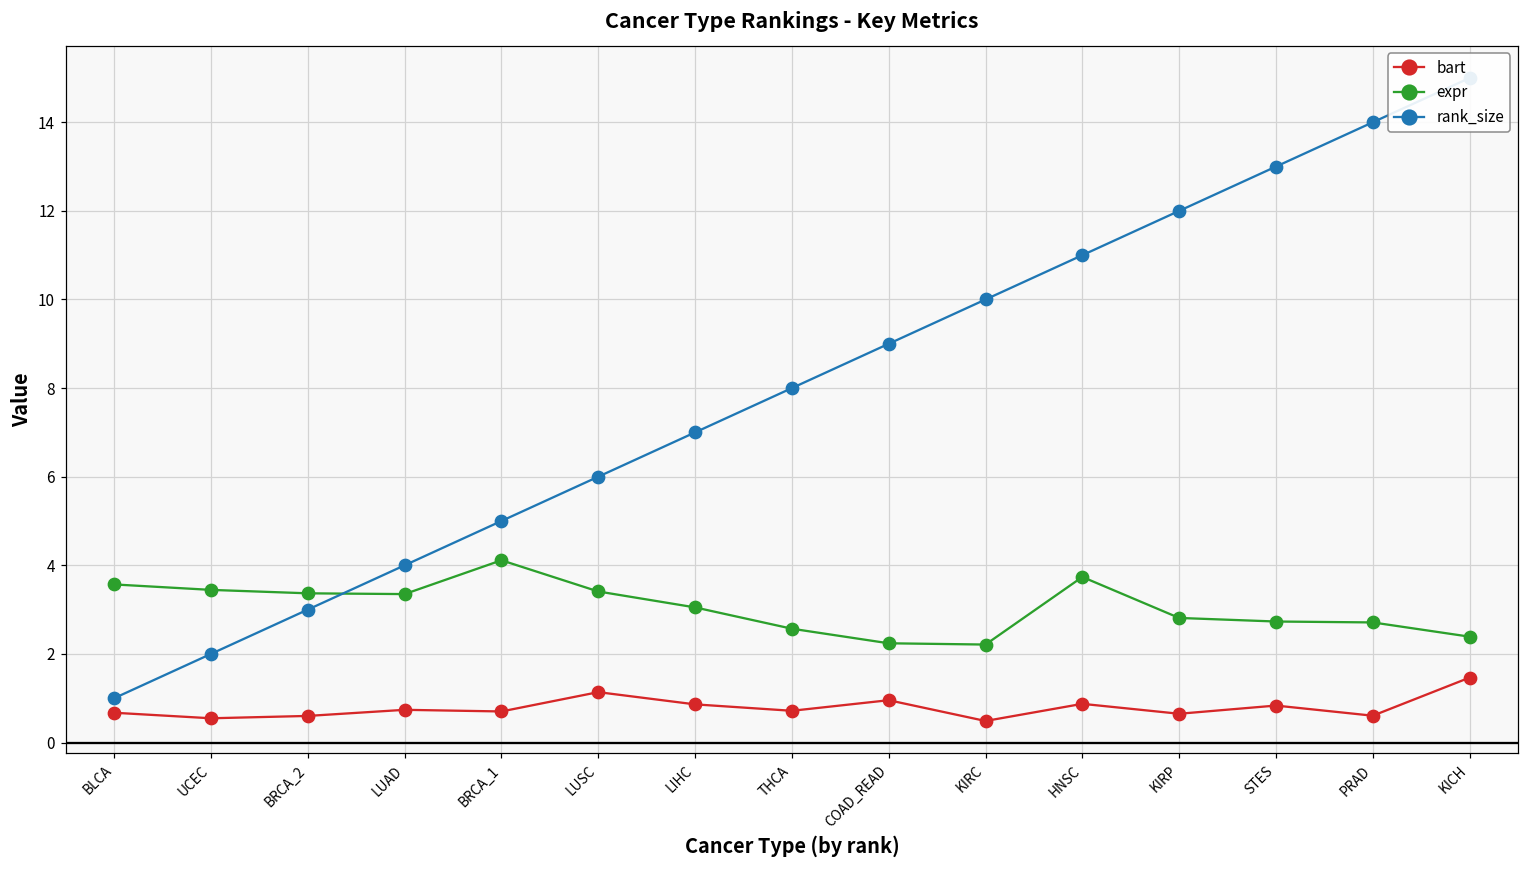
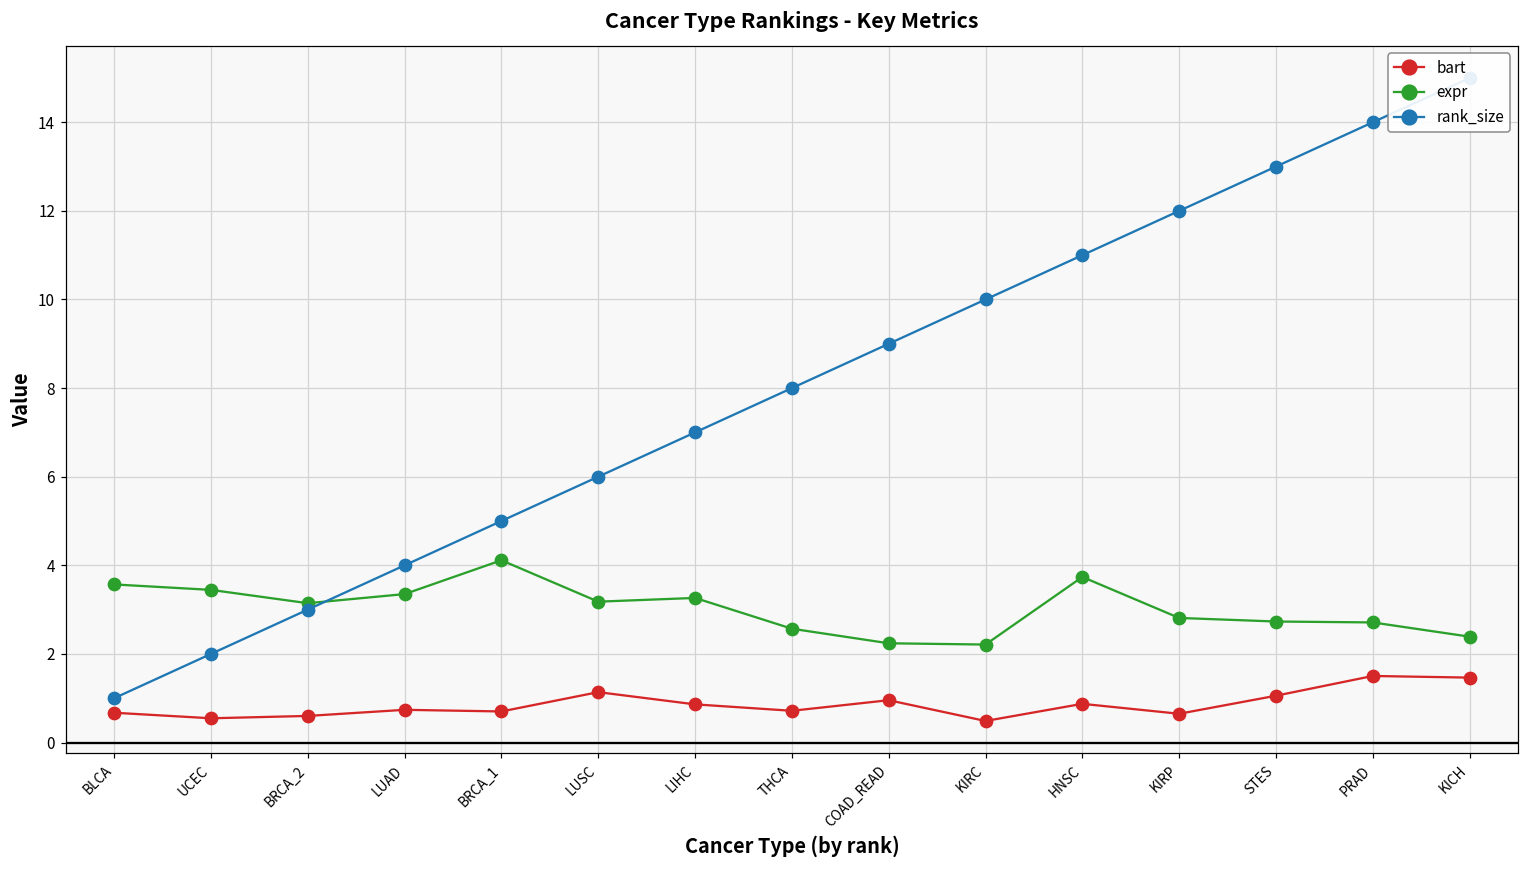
  {
    "bart": {
      "BLCA": 0.7,
      "UCEC": 0.5,
      "BRCA_2": 0.6,
      "LUAD": 0.7,
      "BRCA_1": 0.7,
      "LUSC": 1.1,
      "LIHC": 0.9,
      "THCA": 0.7,
      "COAD_READ": 1.0,
      "KIRC": 0.5,
      "HNSC": 0.9,
      "KIRP": 0.6,
-     "STES": 0.8,
-     "PRAD": 0.6,
+     "STES": 1.1,
+     "PRAD": 1.5,
      "KICH": 1.5
    },
    "expr": {
      "BLCA": 3.6,
      "UCEC": 3.4,
-     "BRCA_2": 3.4,
+     "BRCA_2": 3.1,
      "LUAD": 3.4,
      "BRCA_1": 4.1,
-     "LUSC": 3.4,
-     "LIHC": 3.0,
+     "LUSC": 3.2,
+     "LIHC": 3.3,
      "THCA": 2.6,
      "COAD_READ": 2.2,
      "KIRC": 2.2,
      "HNSC": 3.7,
      "KIRP": 2.8,
      "STES": 2.7,
      "PRAD": 2.7,
      "KICH": 2.4
    },
    "rank_size": {
      "BLCA": 1.0,
      "UCEC": 2.0,
      "BRCA_2": 3.0,
      "LUAD": 4.0,
      "BRCA_1": 5.0,
      "LUSC": 6.0,
      "LIHC": 7.0,
      "THCA": 8.0,
      "COAD_READ": 9.0,
      "KIRC": 10.0,
      "HNSC": 11.0,
      "KIRP": 12.0,
      "STES": 13.0,
      "PRAD": 14.0
    }
  }
